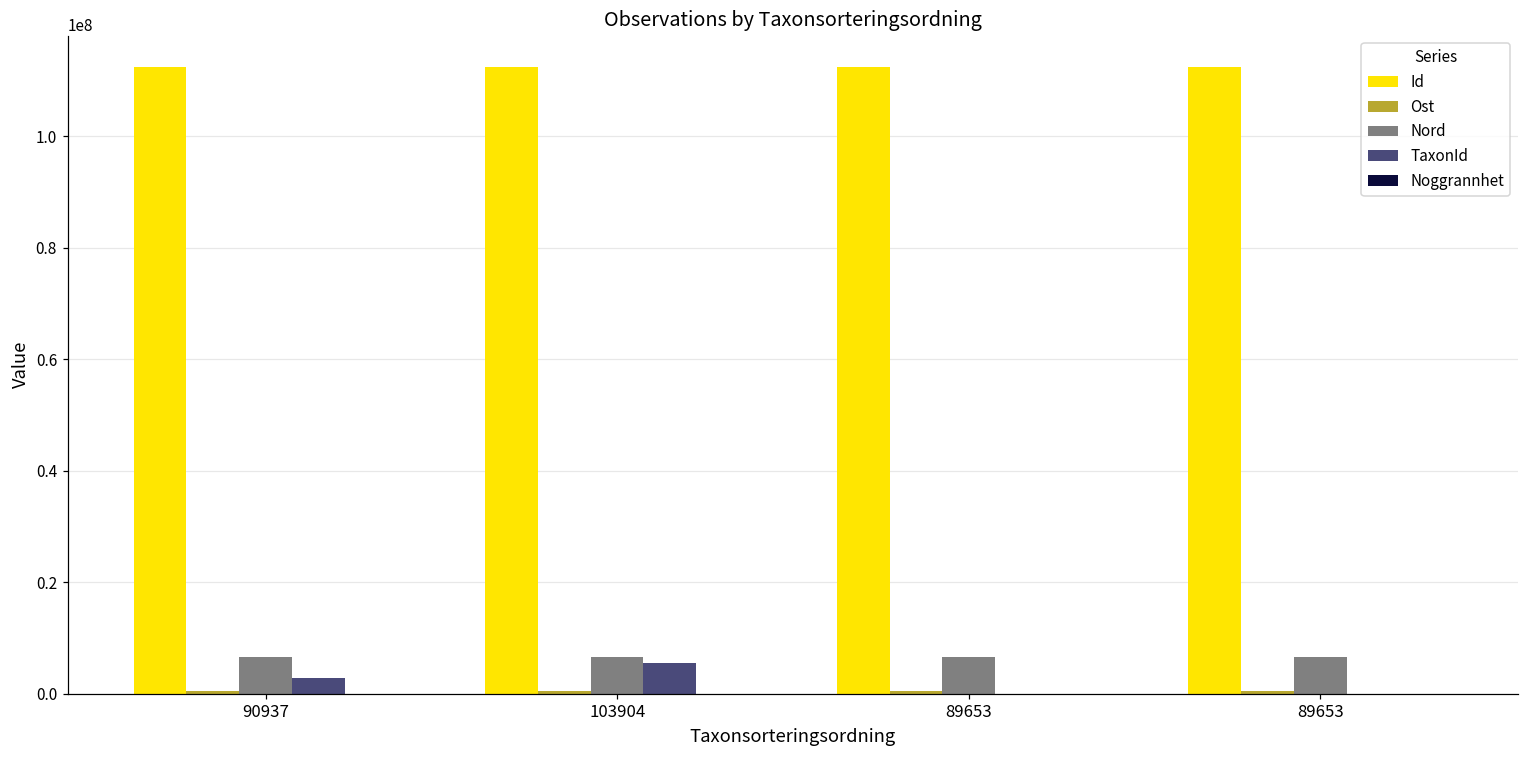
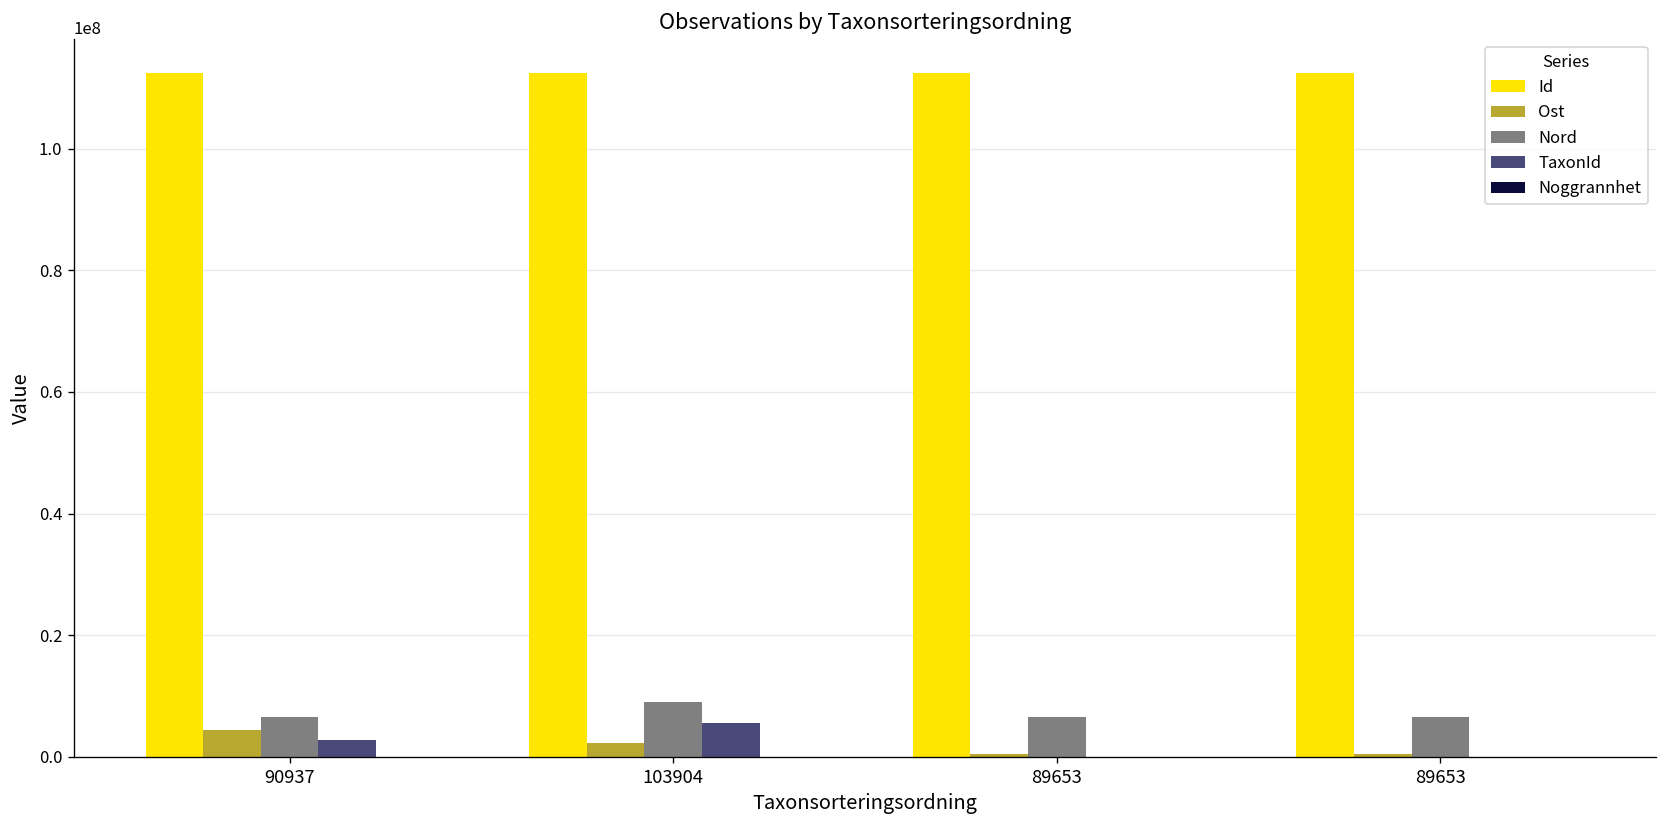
  {
    "Id": {
      "90937": 112000000,
      "103904": 112000000
    },
    "Ost": {
-     "90937": 1000000,
-     "103904": 1000000
+     "90937": 4000000,
+     "103904": 2000000
    },
    "Nord": {
      "90937": 7000000,
-     "103904": 7000000
+     "103904": 9000000
    },
    "TaxonId": {
      "90937": 3000000,
      "103904": 6000000
    }
  }
